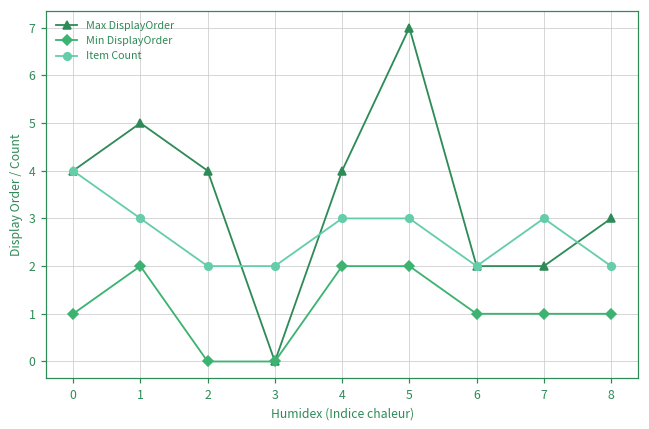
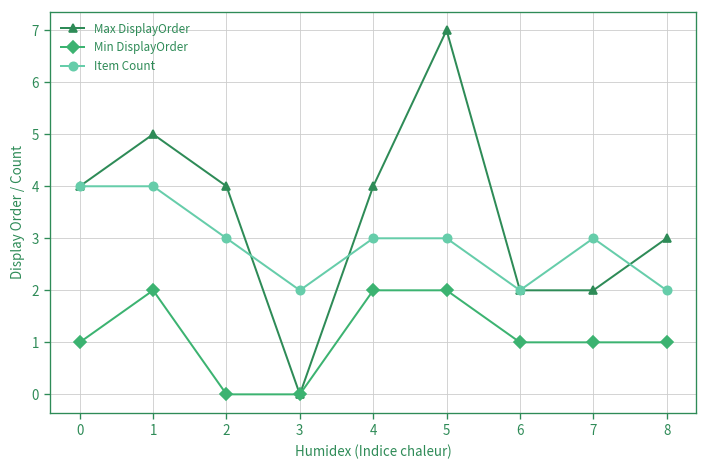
  {
    "Item Count": {
-     "1": 3,
-     "2": 2,
+     "1": 4,
+     "2": 3,
      "3": 2,
      "4": 3,
      "5": 3,
      "7": 3,
      "8": 2
    }
  }
